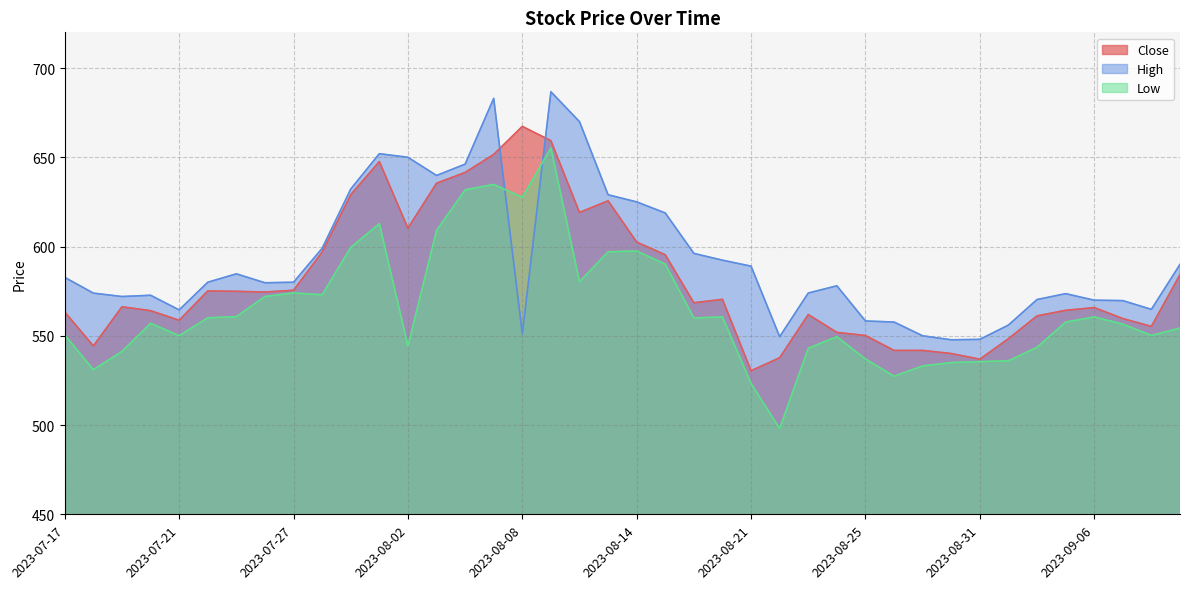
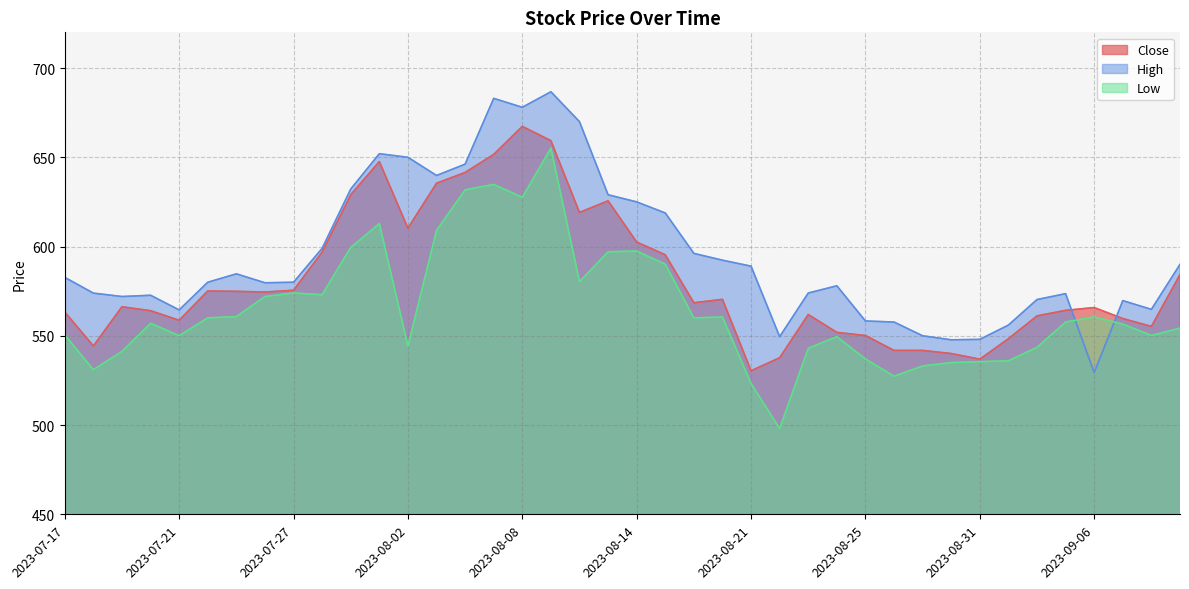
  {
    "Close": {
      "2023-07-17": 563,
      "2023-07-21": 559,
      "2023-07-27": 576,
      "2023-08-02": 610,
      "2023-08-08": 667,
      "2023-08-14": 603,
      "2023-08-21": 530,
      "2023-08-25": 550,
      "2023-09-06": 566
    },
    "High": {
      "2023-07-17": 583,
      "2023-07-21": 565,
      "2023-07-27": 580,
      "2023-08-02": 650,
-     "2023-08-08": 551,
+     "2023-08-08": 678,
      "2023-08-14": 625,
      "2023-08-21": 589,
      "2023-08-25": 558,
      "2023-08-31": 548,
-     "2023-09-06": 570
+     "2023-09-06": 529
    },
    "Low": {
      "2023-07-17": 551,
      "2023-07-21": 550,
      "2023-07-27": 574,
      "2023-08-02": 544,
      "2023-08-08": 628,
      "2023-08-14": 598,
      "2023-08-21": 523,
      "2023-08-25": 537,
      "2023-09-06": 561
    }
  }
